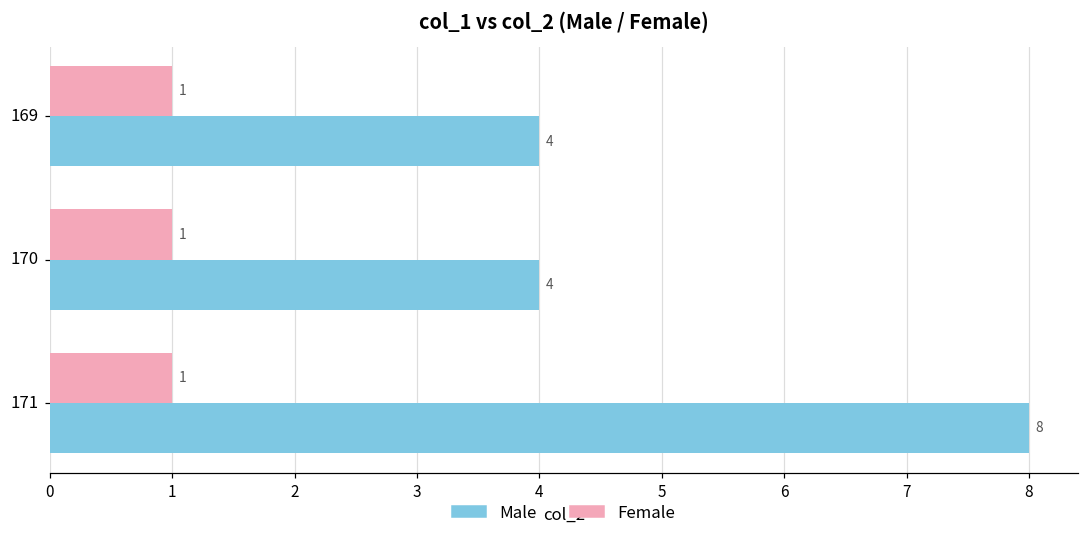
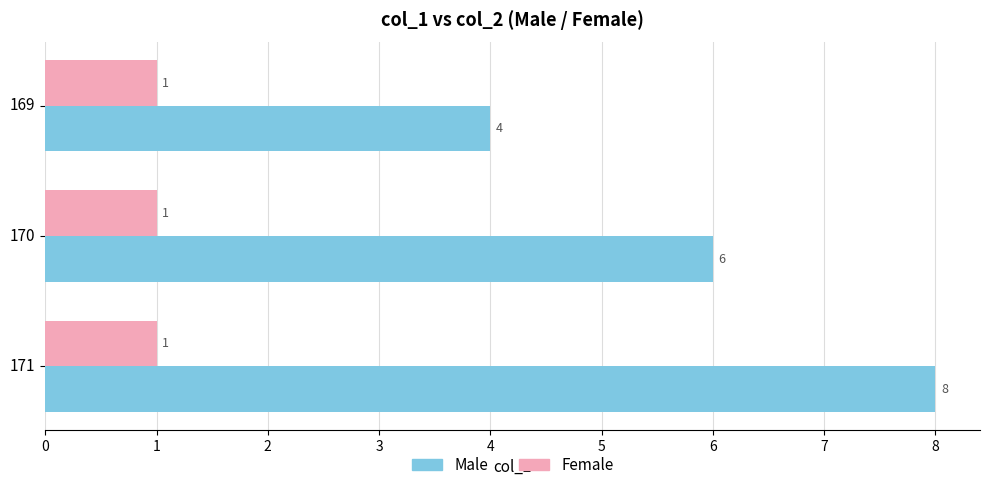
  {
    "Male": {
      "169": 4,
-     "170": 4,
+     "170": 6,
      "171": 8
    },
    "Female": {
      "169": 1,
      "170": 1,
      "171": 1
    }
  }
